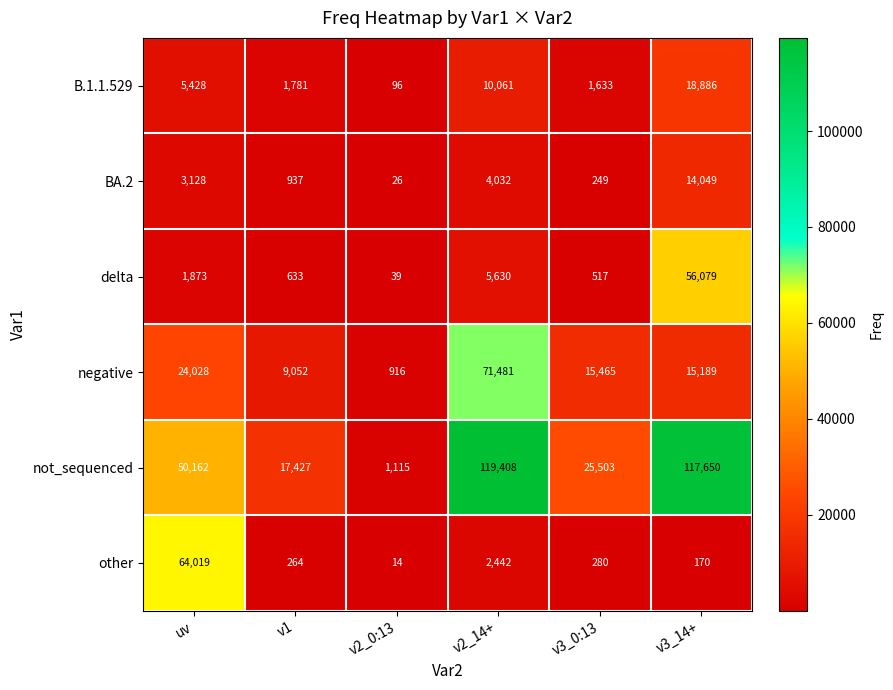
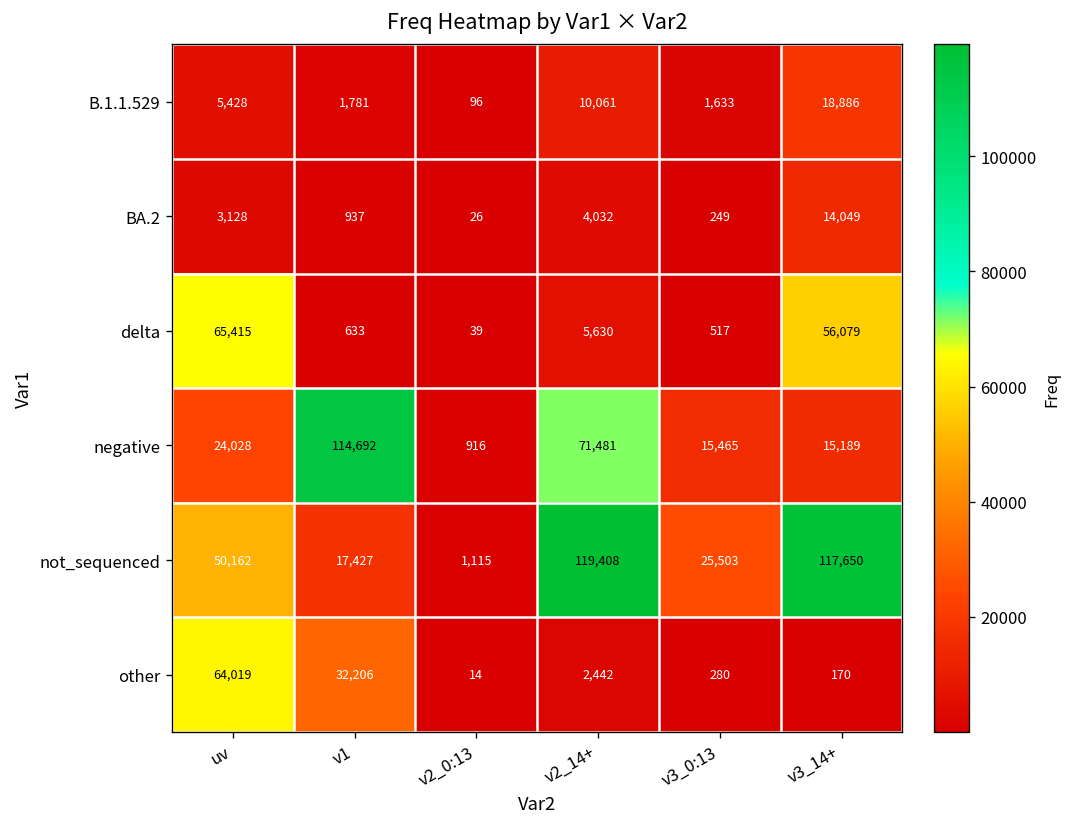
  {
    "B.1.1.529": {
      "uv": "5,428",
      "v1": "1,781",
      "v2_0:13": "96",
      "v2_14+": "10,061",
      "v3_0:13": "1,633",
      "v3_14+": "18,886"
    },
    "BA.2": {
      "uv": "3,128",
      "v1": "937",
      "v2_0:13": "26",
      "v2_14+": "4,032",
      "v3_0:13": "249",
      "v3_14+": "14,049"
    },
    "delta": {
-     "uv": "1,873",
+     "uv": "65,415",
      "v1": "633",
      "v2_0:13": "39",
      "v2_14+": "5,630",
      "v3_0:13": "517",
      "v3_14+": "56,079"
    },
    "negative": {
      "uv": "24,028",
-     "v1": "9,052",
+     "v1": "114,692",
      "v2_0:13": "916",
      "v2_14+": "71,481",
      "v3_0:13": "15,465",
      "v3_14+": "15,189"
    },
    "not_sequenced": {
      "uv": "50,162",
      "v1": "17,427",
      "v2_0:13": "1,115",
      "v2_14+": "119,408",
      "v3_0:13": "25,503",
      "v3_14+": "117,650"
    },
    "other": {
      "uv": "64,019",
-     "v1": "264",
+     "v1": "32,206",
      "v2_0:13": "14",
      "v2_14+": "2,442",
      "v3_0:13": "280",
      "v3_14+": "170"
    }
  }
